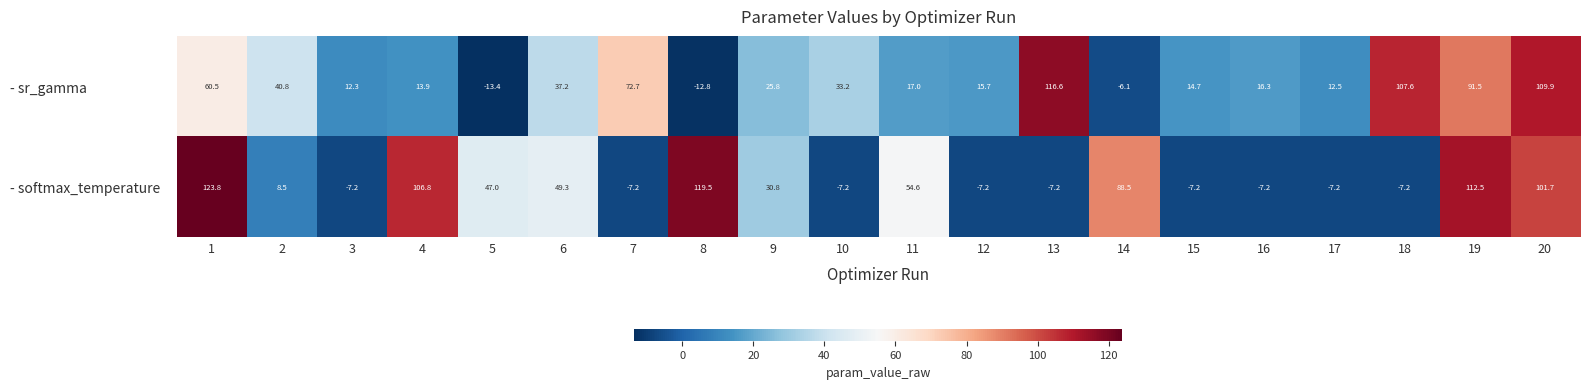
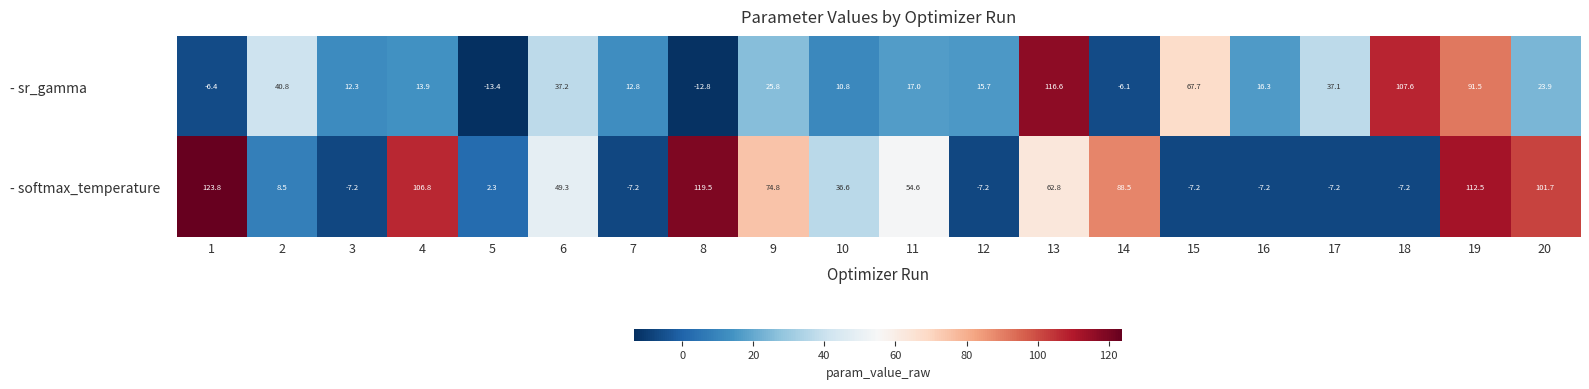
  {
    "- sr_gamma": {
-     "1": 60.5,
+     "1": -6.4,
      "2": 40.8,
      "3": 12.3,
      "4": 13.9,
      "5": -13.4,
      "6": 37.2,
-     "7": 72.7,
+     "7": 12.8,
      "8": -12.8,
      "9": 25.8,
-     "10": 33.2,
+     "10": 10.8,
      "11": 17.0,
      "12": 15.7,
      "13": 116.6,
      "14": -6.1,
-     "15": 14.7,
+     "15": 67.7,
      "16": 16.3,
-     "17": 12.5,
+     "17": 37.1,
      "18": 107.6,
      "19": 91.5,
-     "20": 109.9
+     "20": 23.9
    },
    "- softmax_temperature": {
      "1": 123.8,
      "2": 8.5,
      "3": -7.2,
      "4": 106.8,
-     "5": 47.0,
+     "5": 2.3,
      "6": 49.3,
      "7": -7.2,
      "8": 119.5,
-     "9": 30.8,
-     "10": -7.2,
+     "9": 74.8,
+     "10": 36.6,
      "11": 54.6,
      "12": -7.2,
-     "13": -7.2,
+     "13": 62.8,
      "14": 88.5,
      "15": -7.2,
      "16": -7.2,
      "17": -7.2,
      "18": -7.2,
      "19": 112.5,
      "20": 101.7
    }
  }
